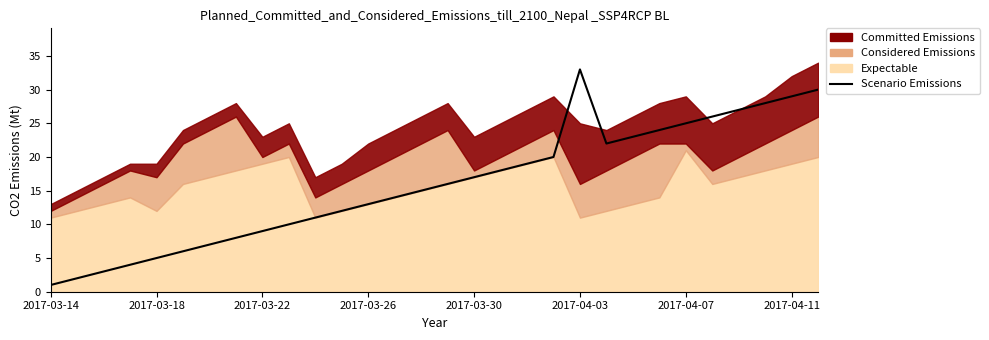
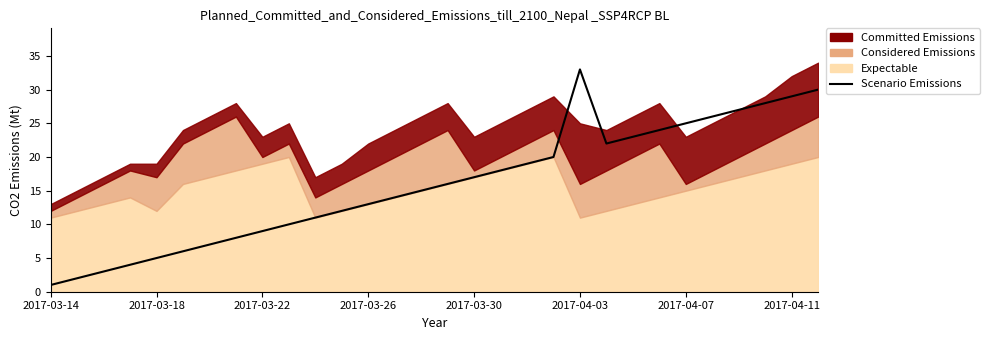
  {
    "Scenario Emissions": {
      "2017-03-14": 1,
      "2017-03-18": 5,
      "2017-03-22": 9,
      "2017-04-03": 33,
      "2017-04-07": 25,
      "2017-04-11": 29
    },
    "Expectable": {
      "2017-03-14": 11,
      "2017-03-18": 12,
      "2017-03-22": 19,
      "2017-04-03": 11,
-     "2017-04-07": 21,
+     "2017-04-07": 15,
      "2017-04-11": 19
    },
    "Committed Emissions": {
      "2017-03-14": 1,
      "2017-03-18": 2,
      "2017-03-22": 3,
      "2017-03-26": 4,
      "2017-03-30": 5,
      "2017-04-03": 9,
      "2017-04-07": 7,
      "2017-04-11": 8
    }
  }
